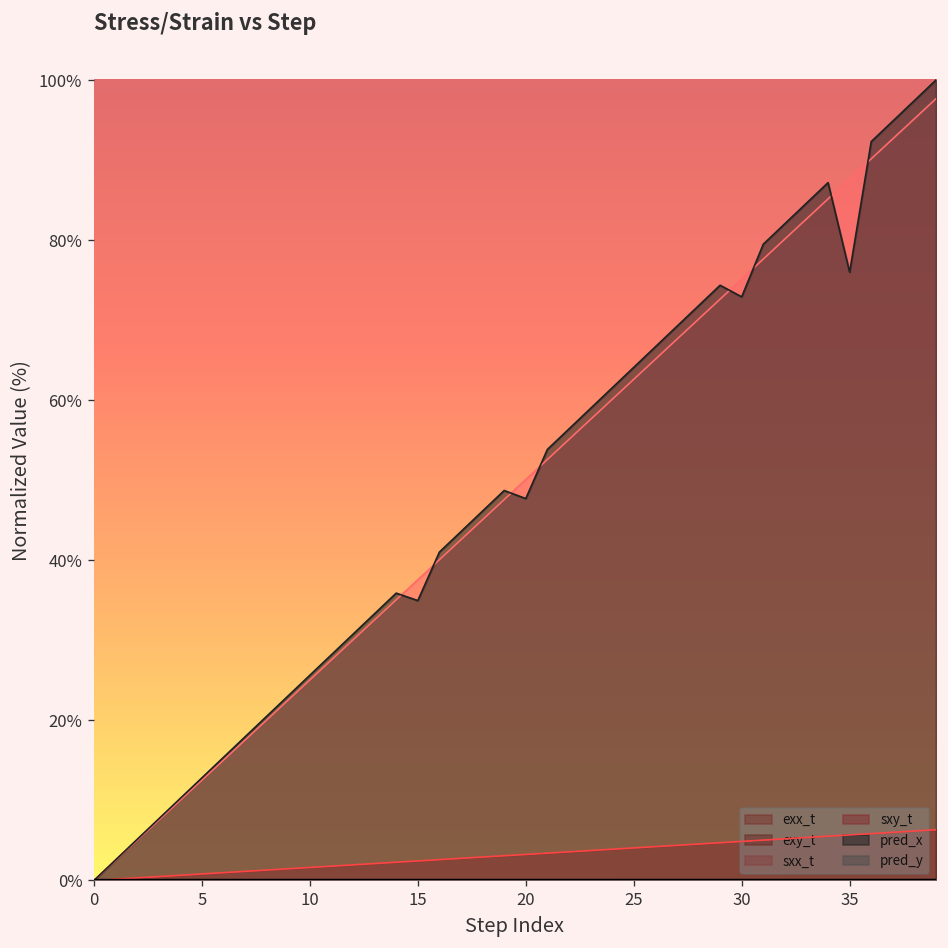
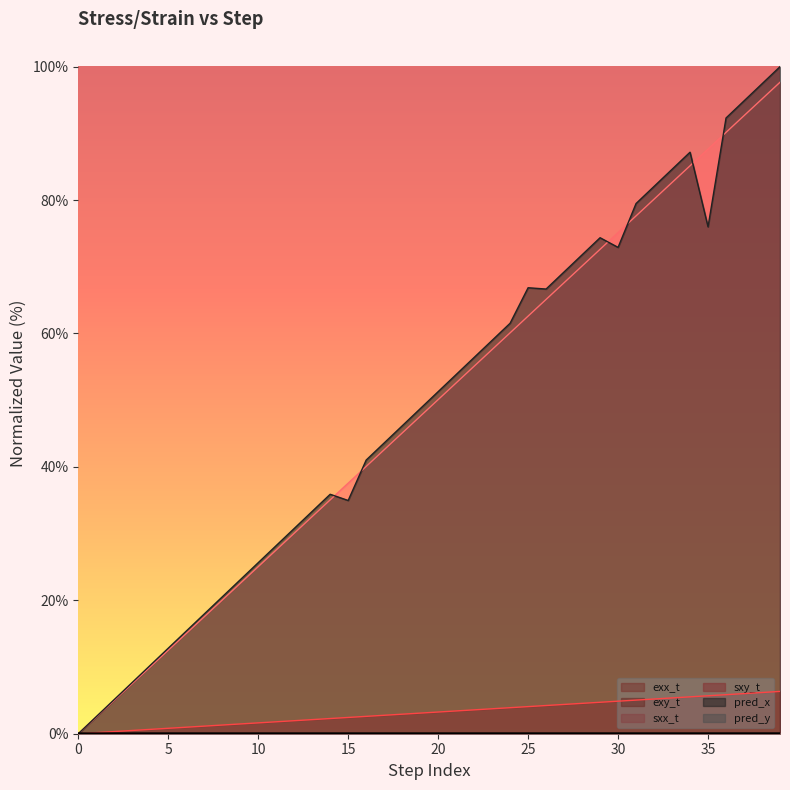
  {
    "pred_y": {
      "5": "0%",
      "10": "0%",
      "15": "0%",
      "20": "0%",
      "25": "0%",
      "30": "0%",
      "35": "0%"
    },
    "pred_x": {
      "10": "26%",
      "15": "35%",
-     "20": "48%",
-     "25": "64%",
+     "20": "51%",
+     "25": "67%",
      "30": "73%",
      "35": "76%"
    }
  }
